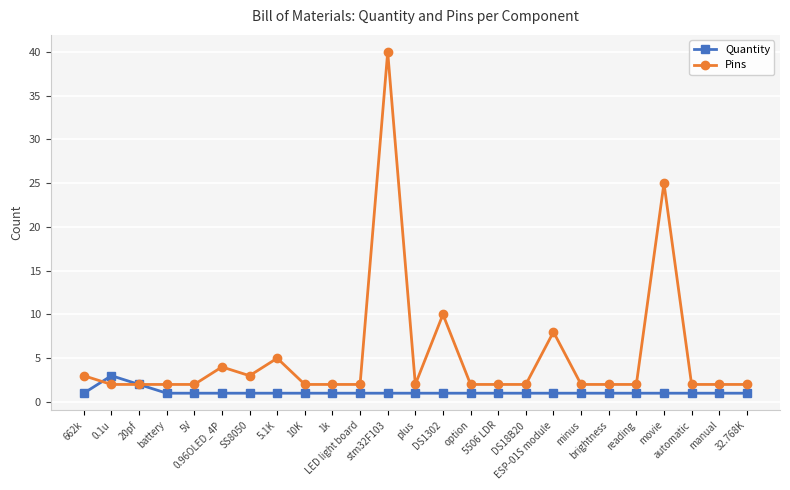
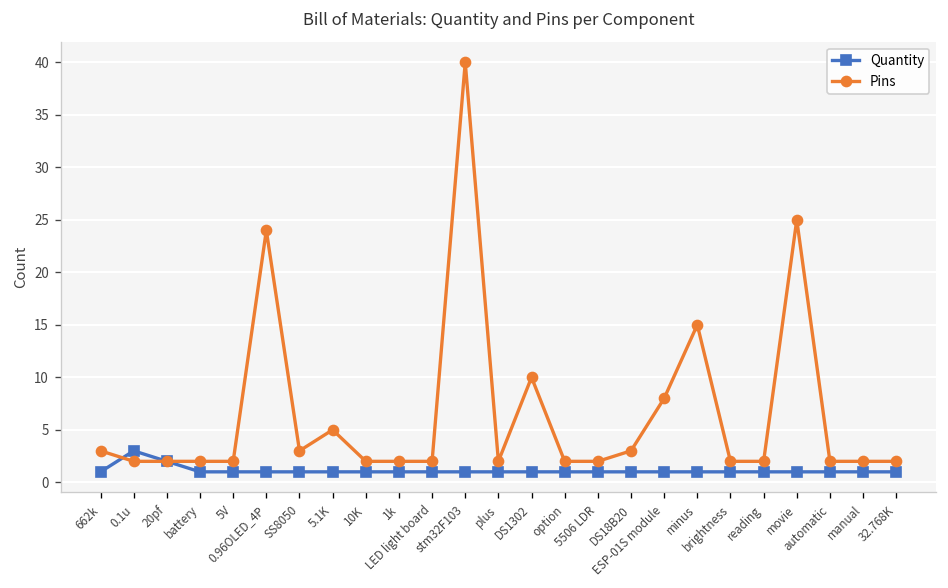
  {
    "Quantity": {
      "662k": 1,
      "0.1u": 3,
      "battery": 1,
      "5V": 1,
      "0.96OLED_4P": 1,
      "SS8050": 1,
      "5.1K": 1,
      "10K": 1,
      "1k": 1,
      "LED light board": 1,
      "stm32F103": 1,
      "plus": 1,
      "DS1302": 1,
      "option": 1,
      "5506 LDR": 1,
      "DS18B20": 1,
      "ESP-01S module": 1,
      "minus": 1,
      "brightness": 1,
      "reading": 1,
      "movie": 1,
      "automatic": 1,
      "manual": 1,
      "32.768K": 1
    },
    "Pins": {
      "662k": 3,
      "0.1u": 2,
      "battery": 2,
      "5V": 2,
-     "0.96OLED_4P": 4,
+     "0.96OLED_4P": 24,
      "SS8050": 3,
      "5.1K": 5,
      "10K": 2,
      "1k": 2,
      "LED light board": 2,
      "stm32F103": 40,
      "plus": 2,
      "DS1302": 10,
      "option": 2,
      "5506 LDR": 2,
-     "DS18B20": 2,
+     "DS18B20": 3,
      "ESP-01S module": 8,
-     "minus": 2,
+     "minus": 15,
      "brightness": 2,
      "reading": 2,
      "movie": 25,
      "automatic": 2,
      "manual": 2,
      "32.768K": 2
    }
  }
